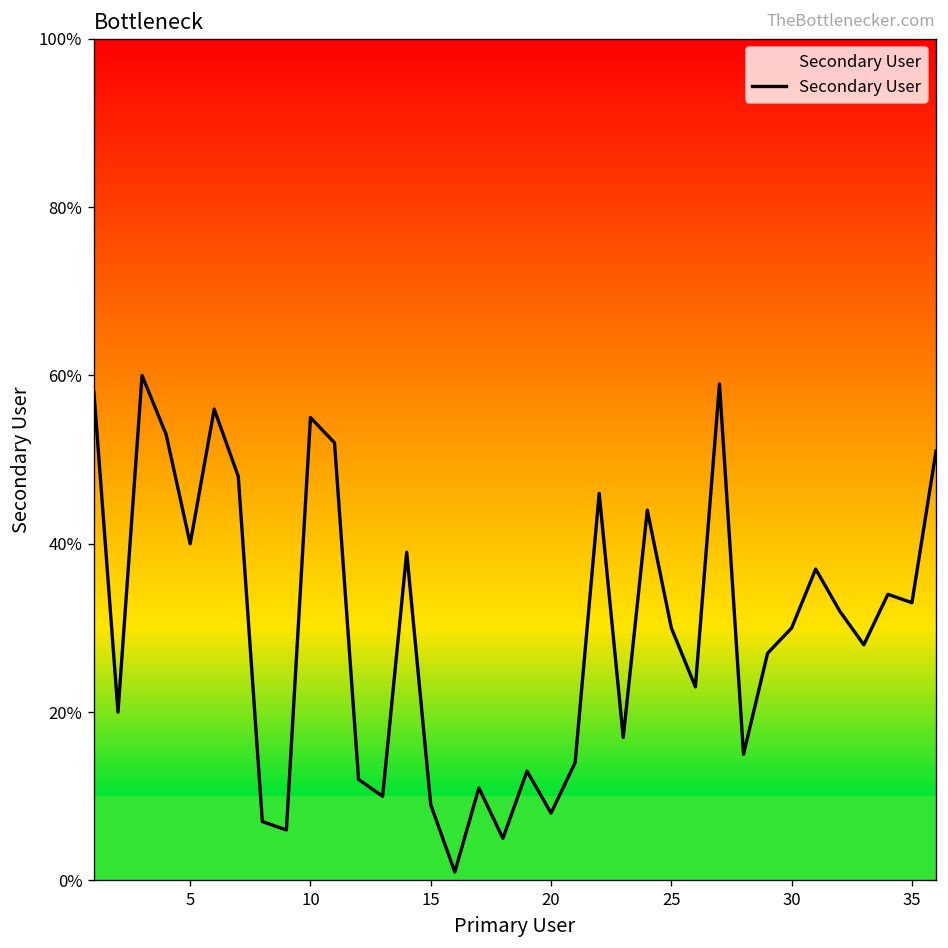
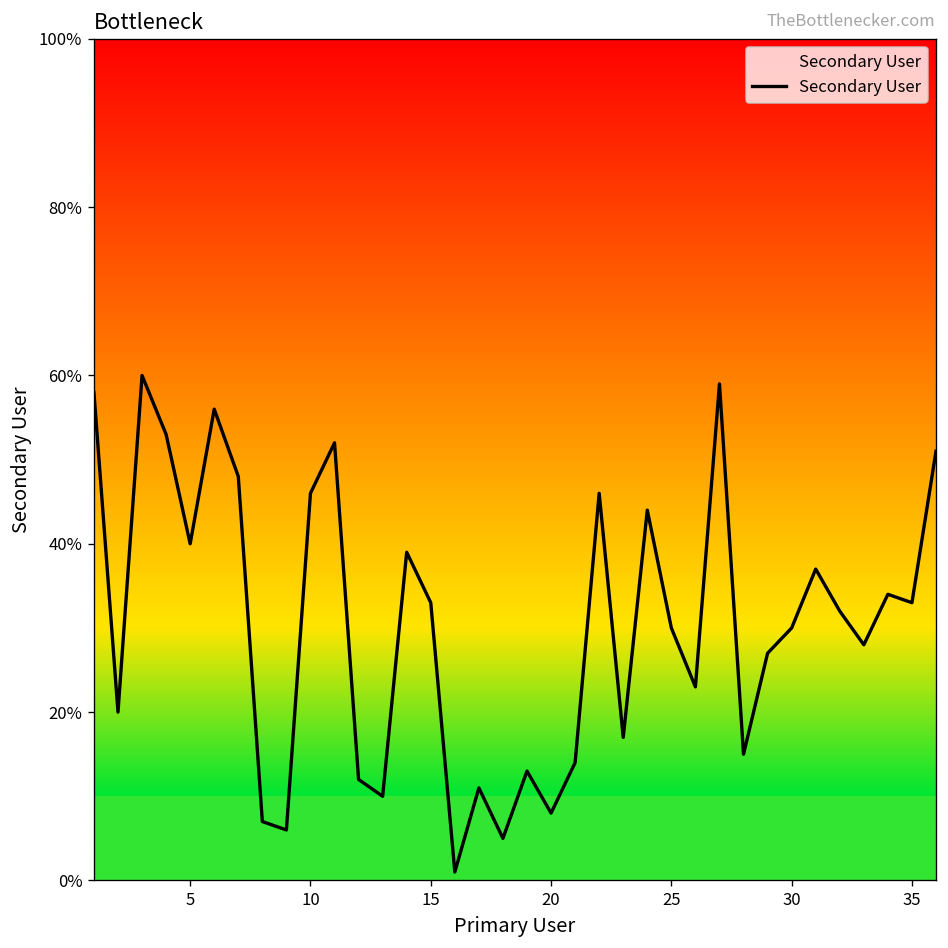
  {
    "5": "40%",
-   "10": "55%",
-   "15": "9%",
+   "10": "46%",
+   "15": "33%",
    "20": "8%",
    "25": "30%",
    "30": "30%",
    "35": "33%"
  }
